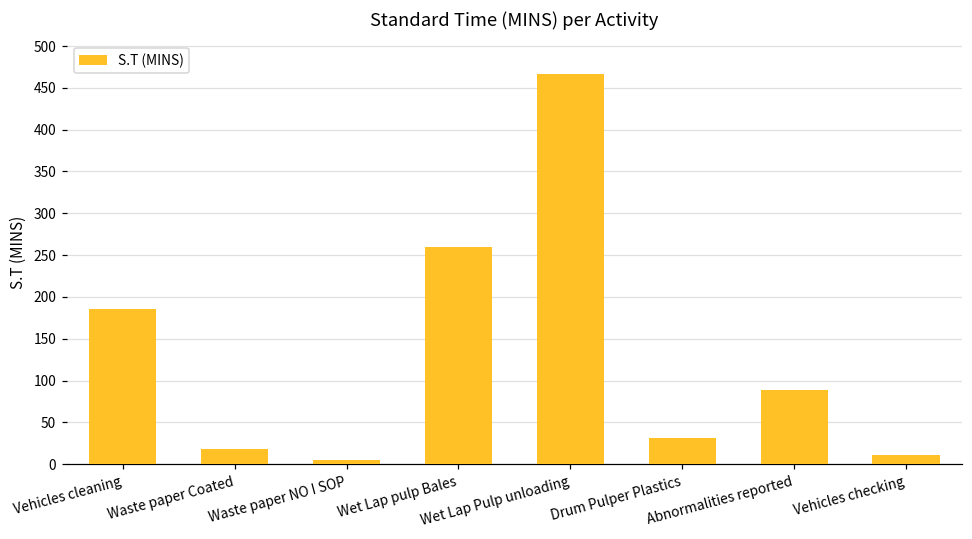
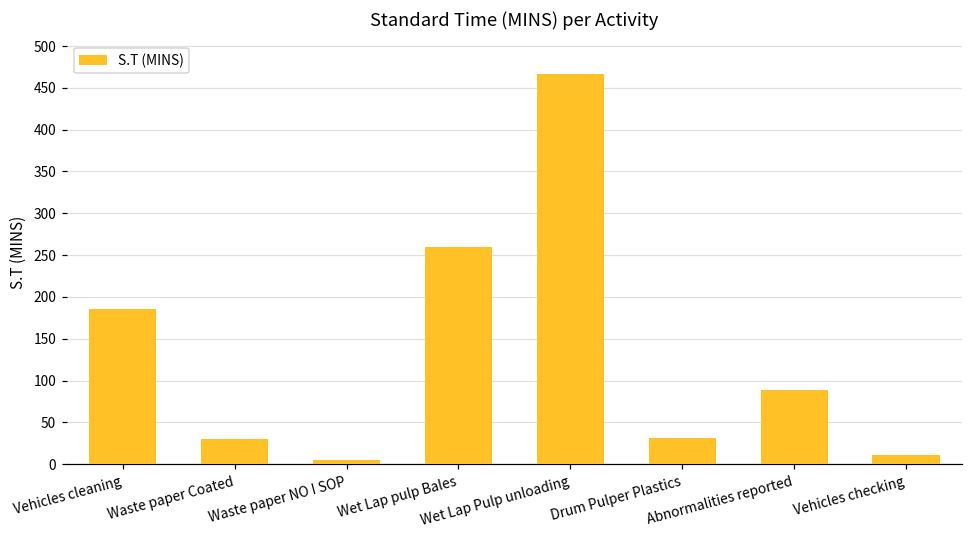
  {
    "Vehicles cleaning": 190,
-   "Waste paper Coated": 20,
+   "Waste paper Coated": 30,
    "Waste paper NO I SOP": 10,
    "Wet Lap pulp Bales": 260,
    "Wet Lap Pulp unloading": 470,
    "Drum Pulper Plastics": 30,
    "Abnormalities reported": 90,
    "Vehicles checking": 10
  }
